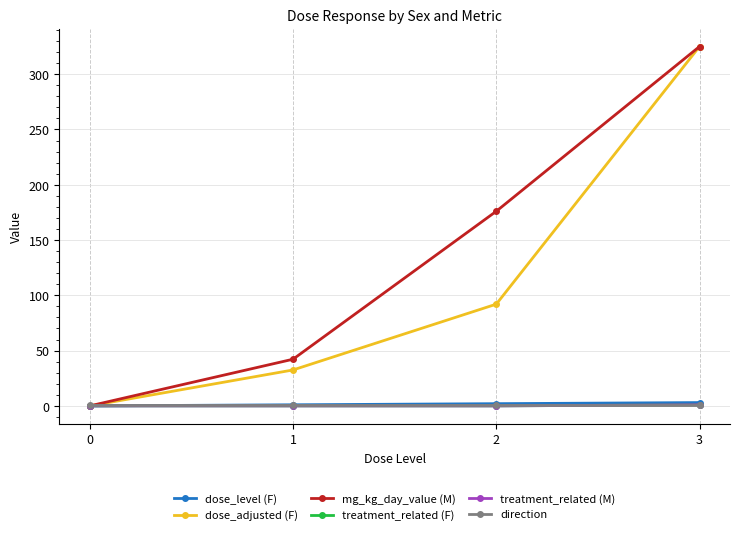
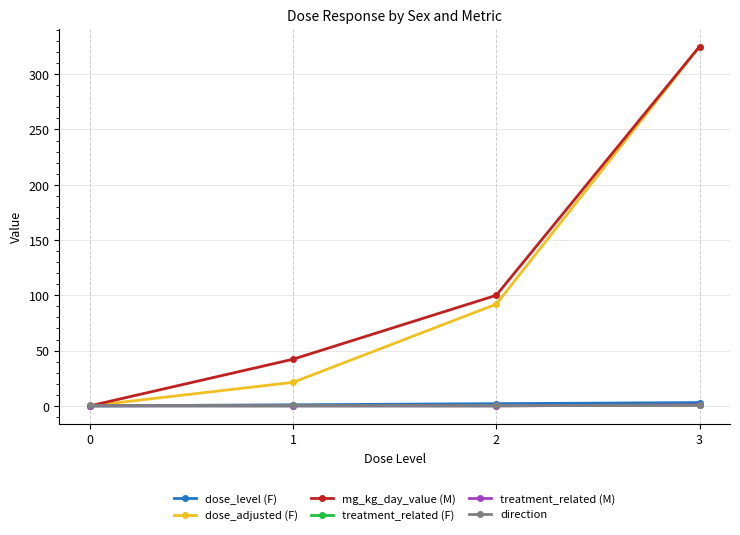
  {
    "dose_adjusted (F)": {
-     "1": 33,
+     "1": 21,
      "2": 92
    },
    "mg_kg_day_value (M)": {
      "1": 42,
-     "2": 176
+     "2": 100
    }
  }
